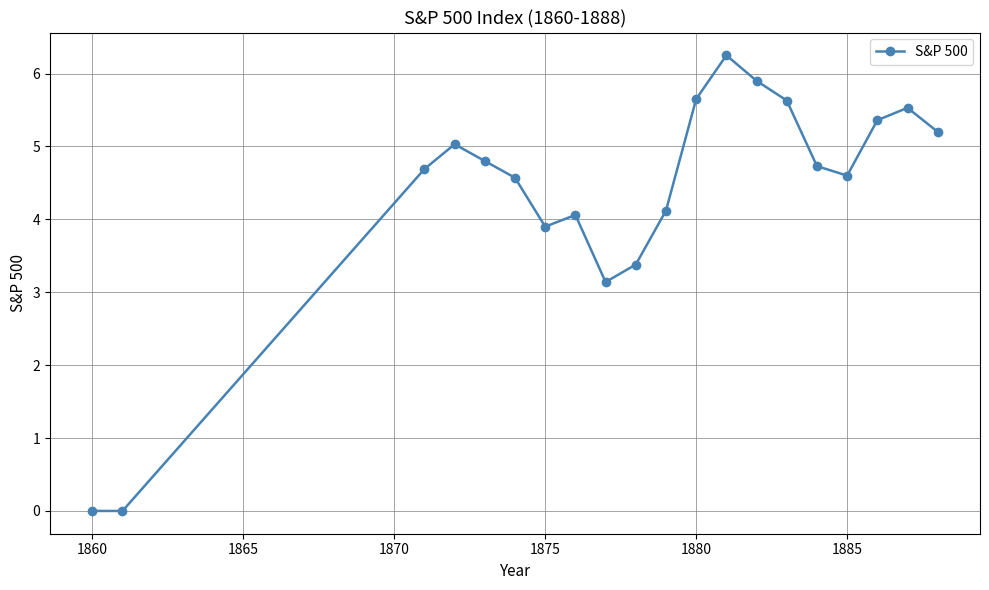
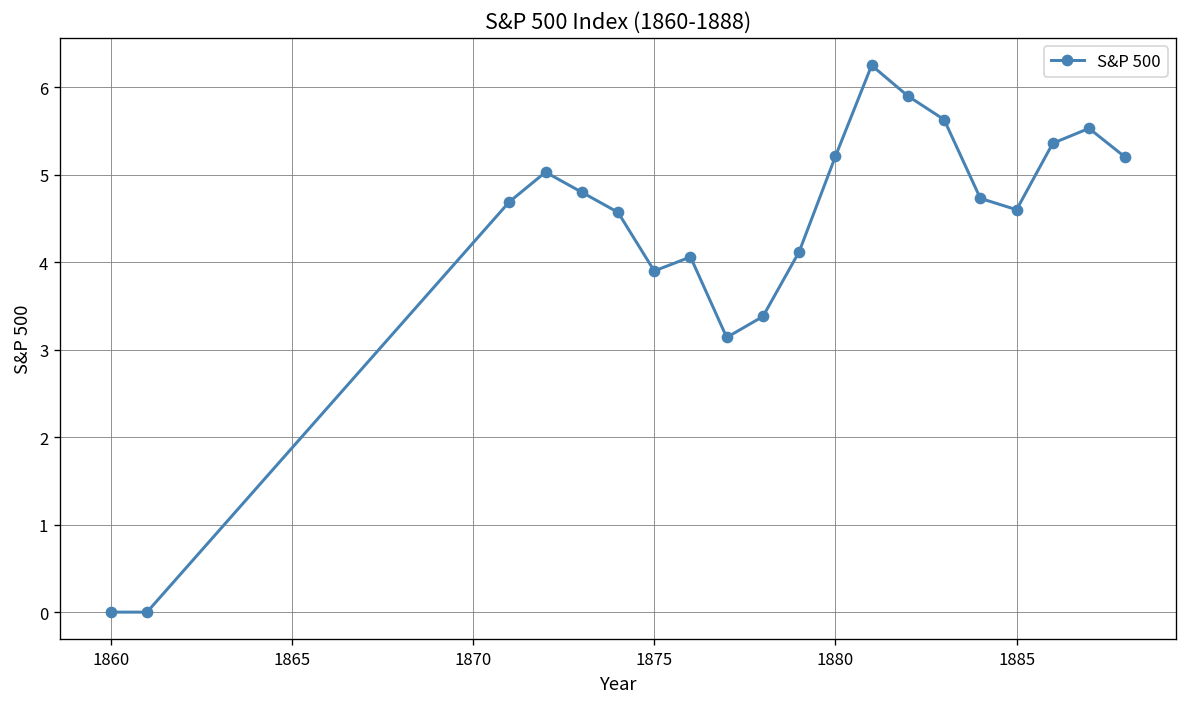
  {
    "1860": 0.0,
    "1875": 3.9,
-   "1880": 5.7,
+   "1880": 5.2,
    "1885": 4.6
  }
